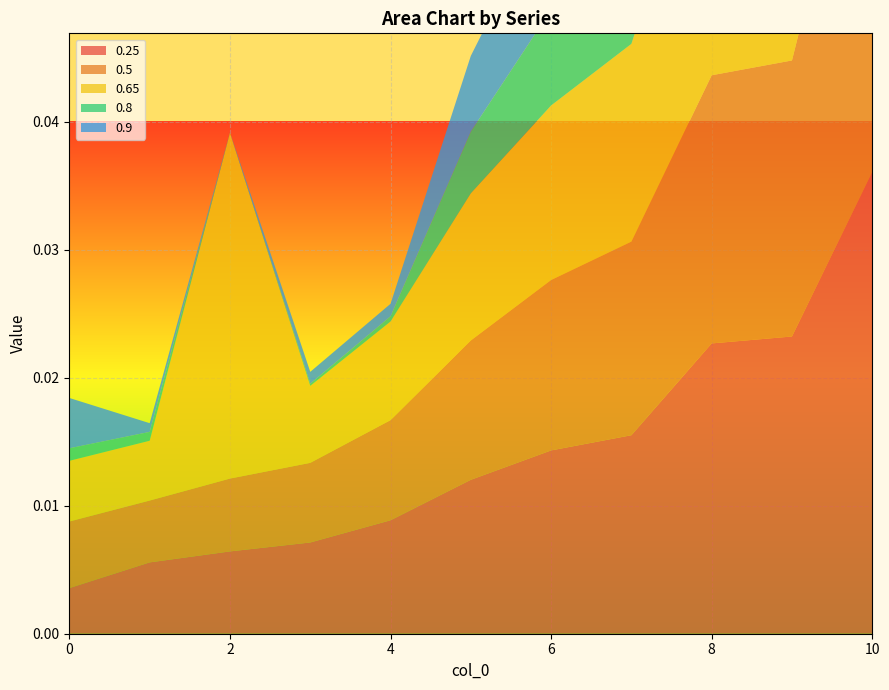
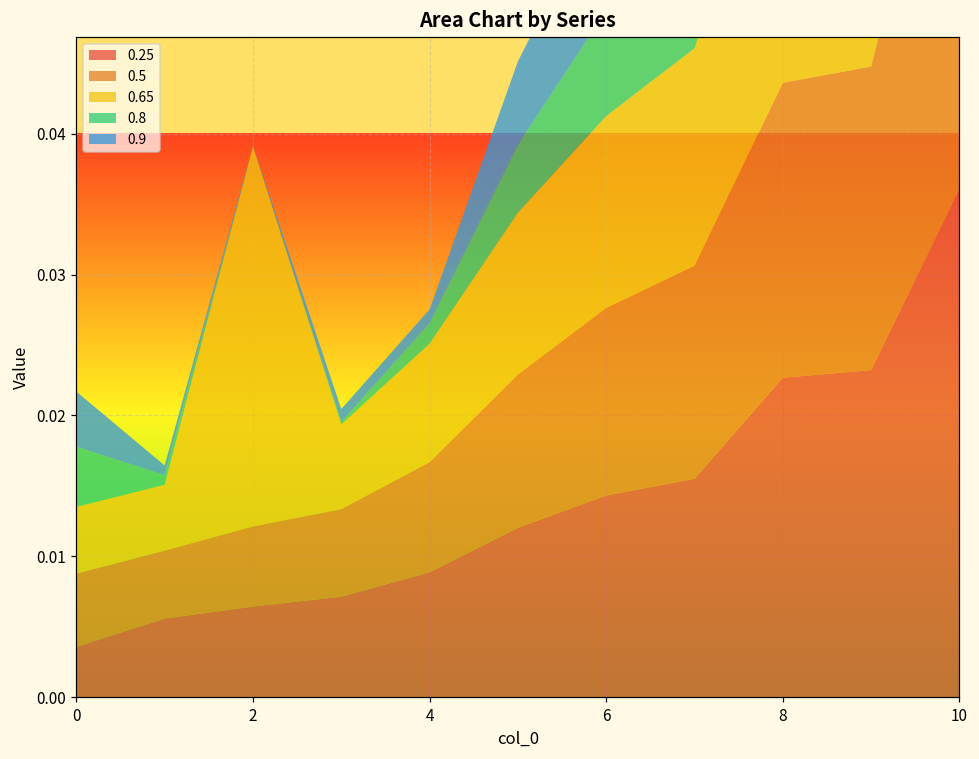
  {
    "0.65": {
      "0": 0.0047,
-     "4": 0.0077,
+     "4": 0.0084,
      "6": 0.0136
    },
    "0.8": {
-     "0": 0.0010,
-     "4": 0.0004
+     "0": 0.0043,
+     "4": 0.0015
    },
    "0.9": {
      "0": 0.0039,
      "4": 0.0010
    }
  }
